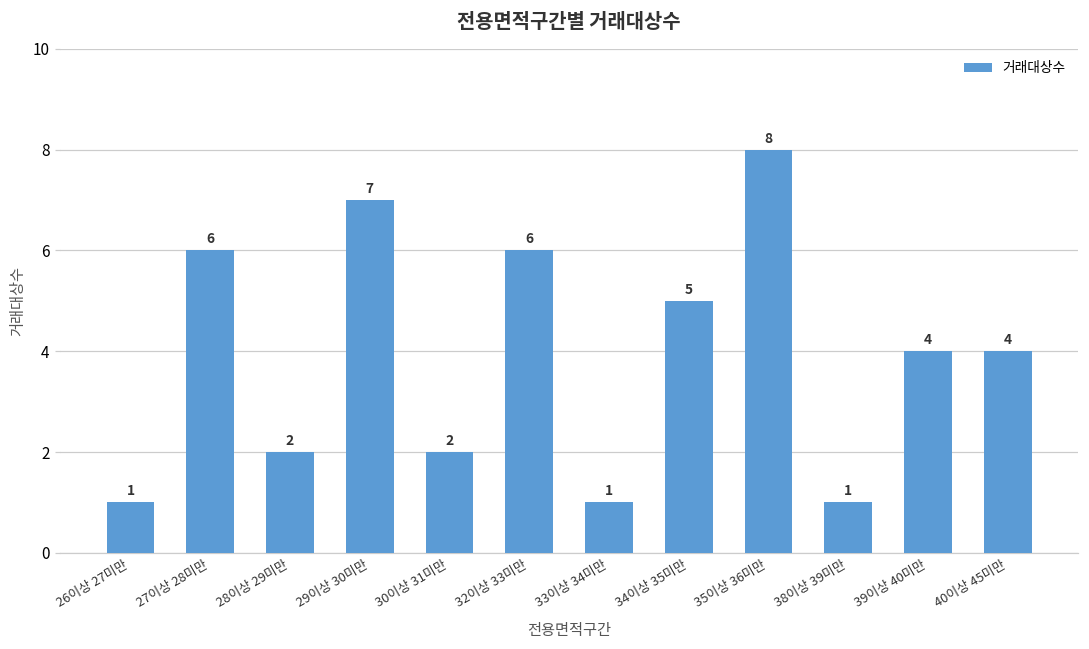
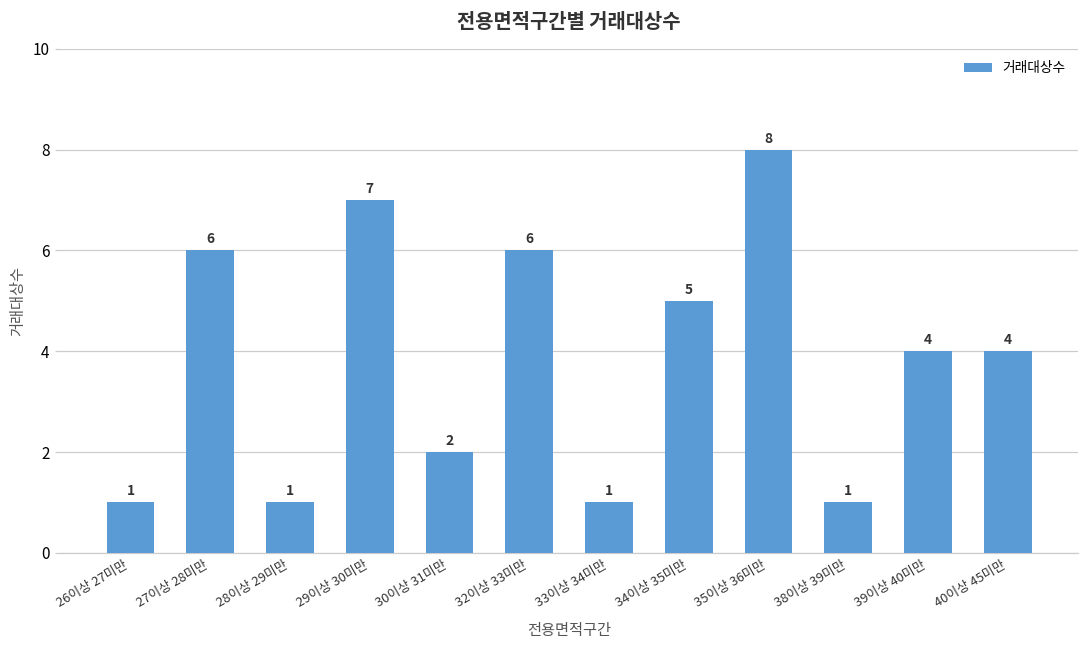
  {
    "26이상 27미만": 1,
    "27이상 28미만": 6,
-   "28이상 29미만": 2,
+   "28이상 29미만": 1,
    "29이상 30미만": 7,
    "30이상 31미만": 2,
    "32이상 33미만": 6,
    "33이상 34미만": 1,
    "34이상 35미만": 5,
    "35이상 36미만": 8,
    "38이상 39미만": 1,
    "39이상 40미만": 4,
    "40이상 45미만": 4
  }
